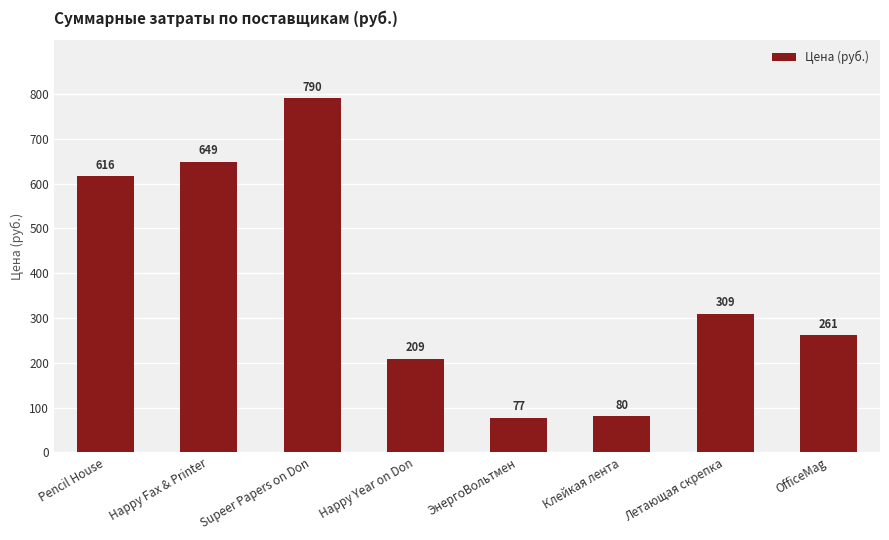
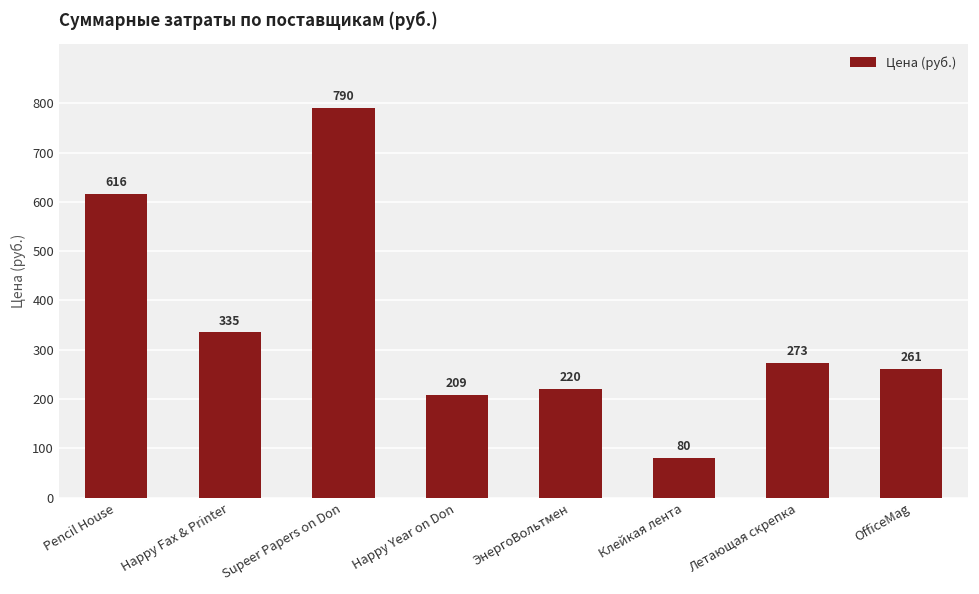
  {
    "Pencil House": 616,
-   "Happy Fax & Printer": 649,
+   "Happy Fax & Printer": 335,
    "Supeer Papers on Don": 790,
    "Happy Year on Don": 209,
-   "ЭнергоВольтмен": 77,
+   "ЭнергоВольтмен": 220,
    "Клейкая лента": 80,
-   "Летающая скрепка": 309,
+   "Летающая скрепка": 273,
    "OfficeMag": 261
  }
